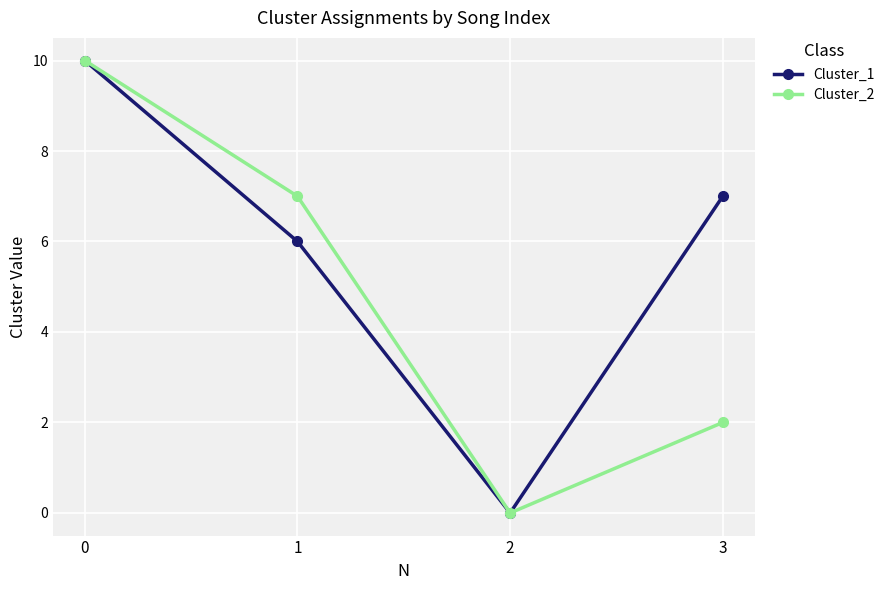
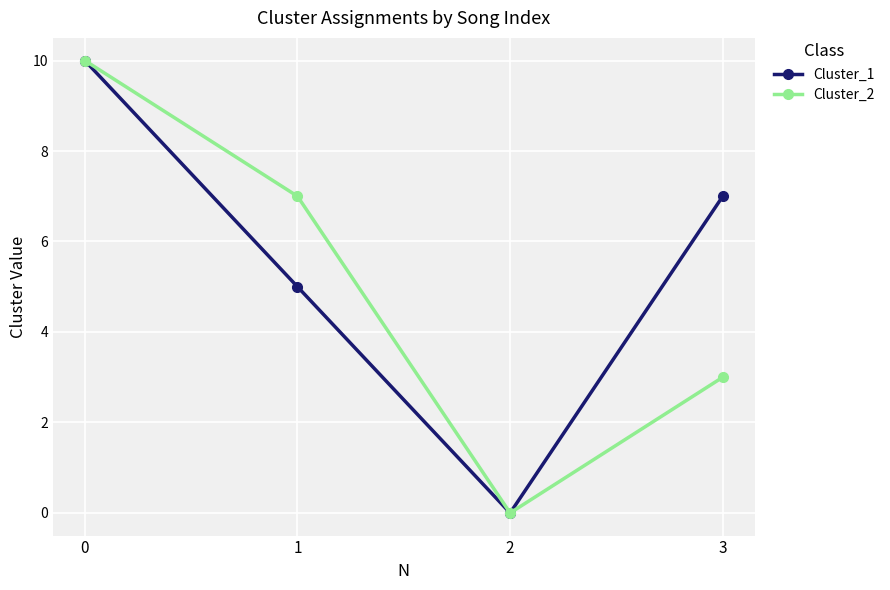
  {
    "Cluster_1": {
-     "1": 6,
+     "1": 5,
      "3": 7
    },
    "Cluster_2": {
      "1": 7,
-     "3": 2
+     "3": 3
    }
  }
